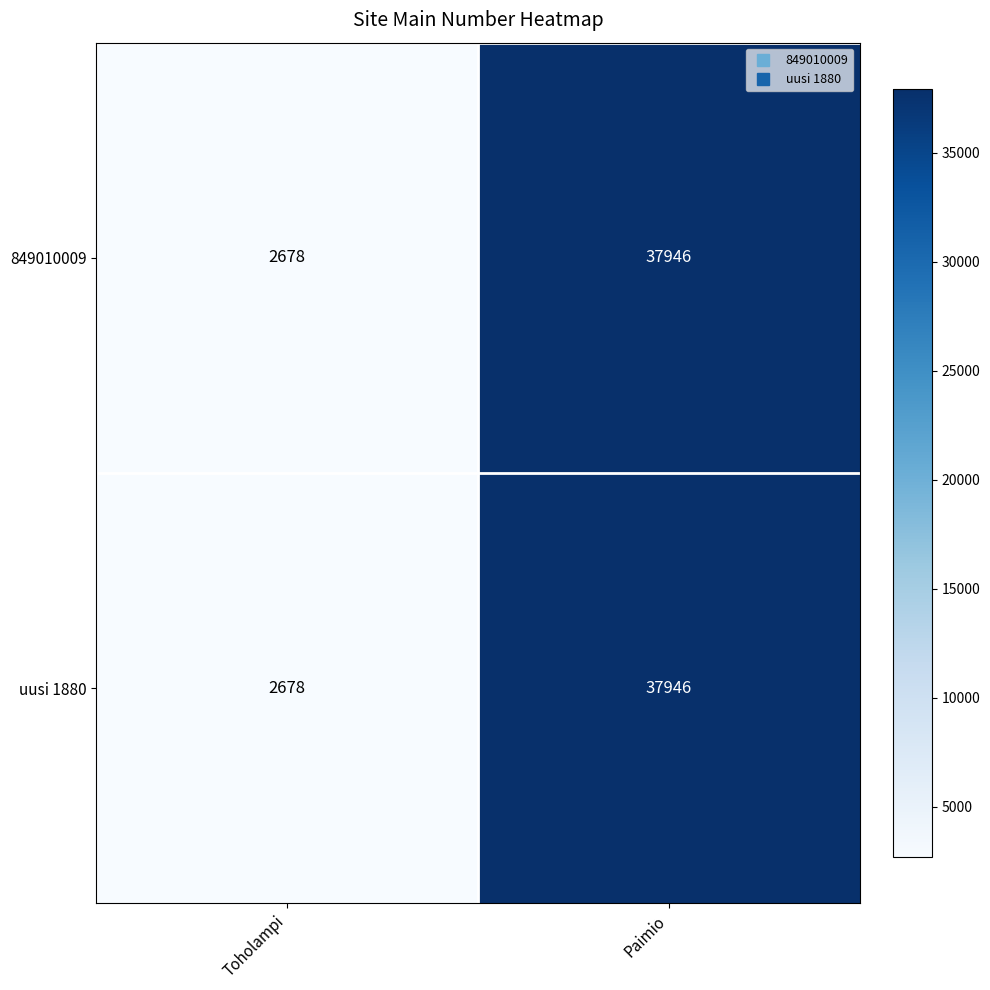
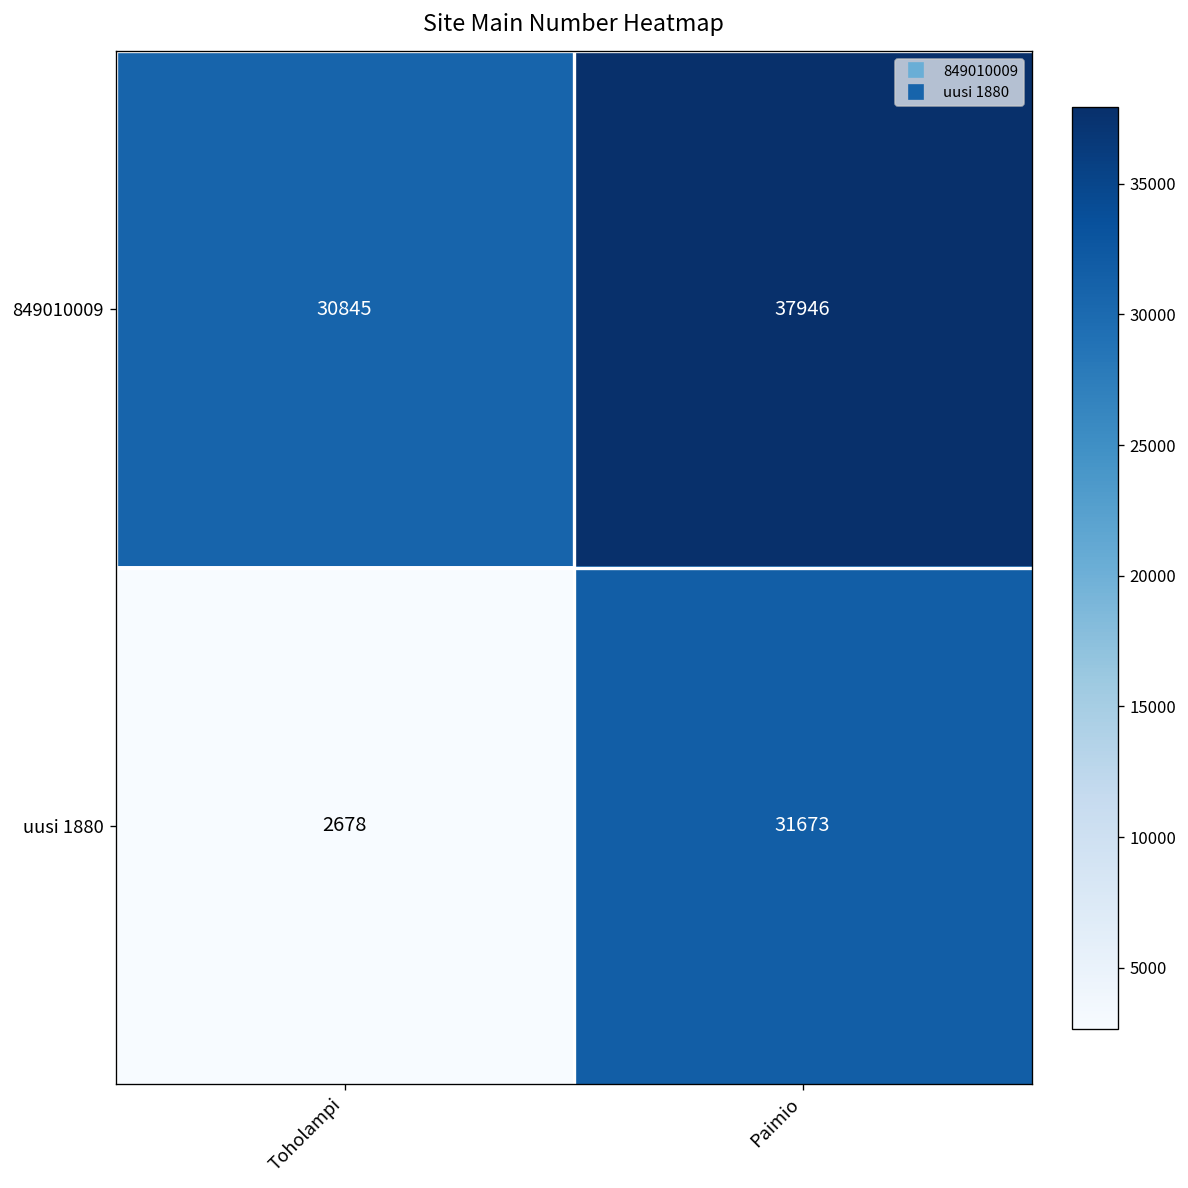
  {
    "849010009": {
-     "Toholampi": 2678,
+     "Toholampi": 30845,
      "Paimio": 37946
    },
    "uusi 1880": {
      "Toholampi": 2678,
-     "Paimio": 37946
+     "Paimio": 31673
    }
  }
